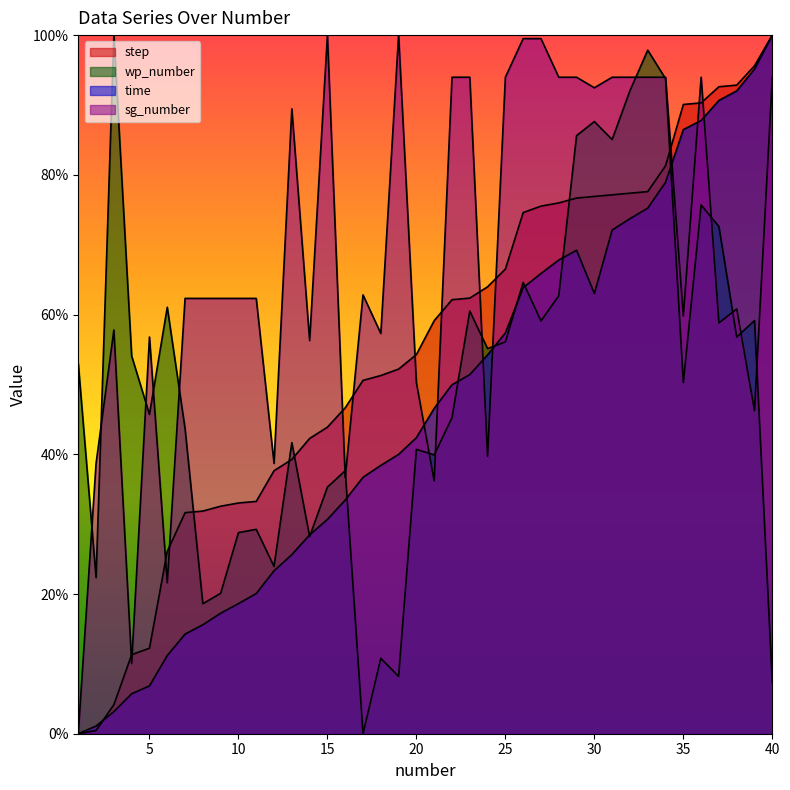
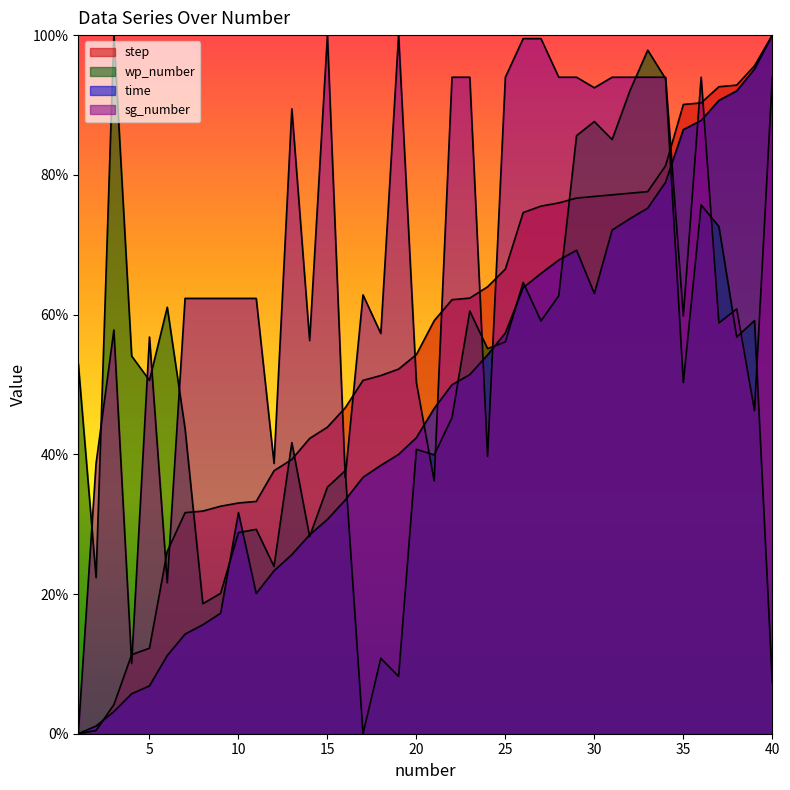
  {
    "step": {
      "5": "12%",
      "10": "33%",
      "15": "44%",
      "20": "54%",
      "25": "67%",
      "30": "77%",
      "35": "90%"
    },
    "wp_number": {
-     "5": "46%",
+     "5": "51%",
      "10": "29%",
      "15": "35%",
      "20": "41%",
      "25": "56%",
      "30": "88%",
      "35": "50%",
      "40": "7%"
    },
    "time": {
      "5": "7%",
-     "10": "19%",
+     "10": "32%",
      "15": "31%",
      "20": "42%",
      "25": "57%",
      "30": "63%",
      "35": "86%"
    },
    "sg_number": {
      "5": "57%",
      "10": "62%",
      "15": "100%",
      "20": "50%",
      "25": "94%",
      "30": "92%",
      "35": "60%",
      "40": "94%"
    }
  }
